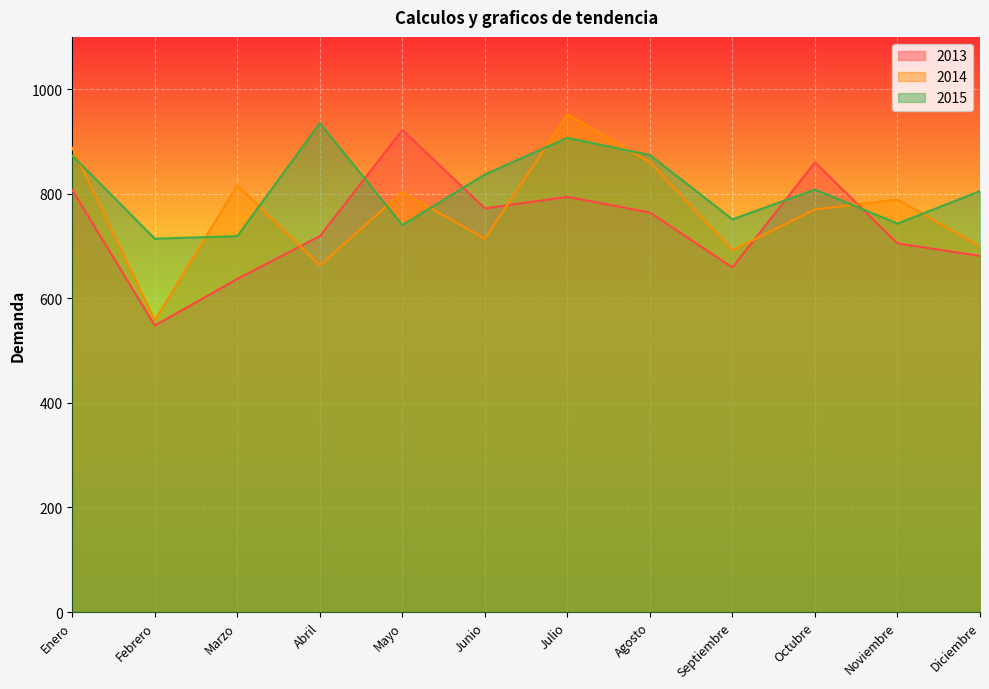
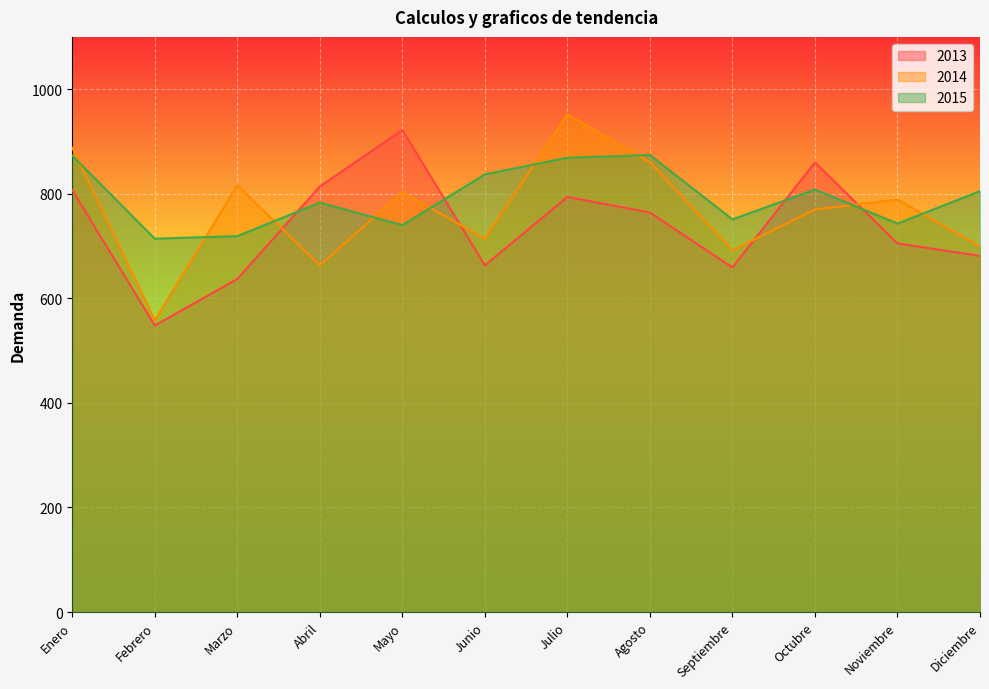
  {
    "2013": {
      "Enero": 810,
      "Febrero": 550,
      "Marzo": 640,
-     "Abril": 720,
+     "Abril": 810,
      "Mayo": 920,
-     "Junio": 770,
+     "Junio": 660,
      "Julio": 790,
      "Agosto": 760,
      "Septiembre": 660,
      "Octubre": 860,
      "Noviembre": 710,
      "Diciembre": 680
    },
    "2014": {
      "Enero": 890,
      "Febrero": 560,
      "Marzo": 820,
      "Abril": 660,
      "Mayo": 800,
      "Junio": 710,
      "Julio": 950,
      "Agosto": 860,
      "Septiembre": 690,
      "Octubre": 770,
      "Noviembre": 790,
      "Diciembre": 700
    },
    "2015": {
      "Enero": 870,
      "Febrero": 710,
      "Marzo": 720,
-     "Abril": 940,
+     "Abril": 780,
      "Mayo": 740,
      "Junio": 840,
-     "Julio": 910,
+     "Julio": 870,
      "Agosto": 870,
      "Septiembre": 750,
      "Octubre": 810,
      "Noviembre": 740,
      "Diciembre": 810
    }
  }
